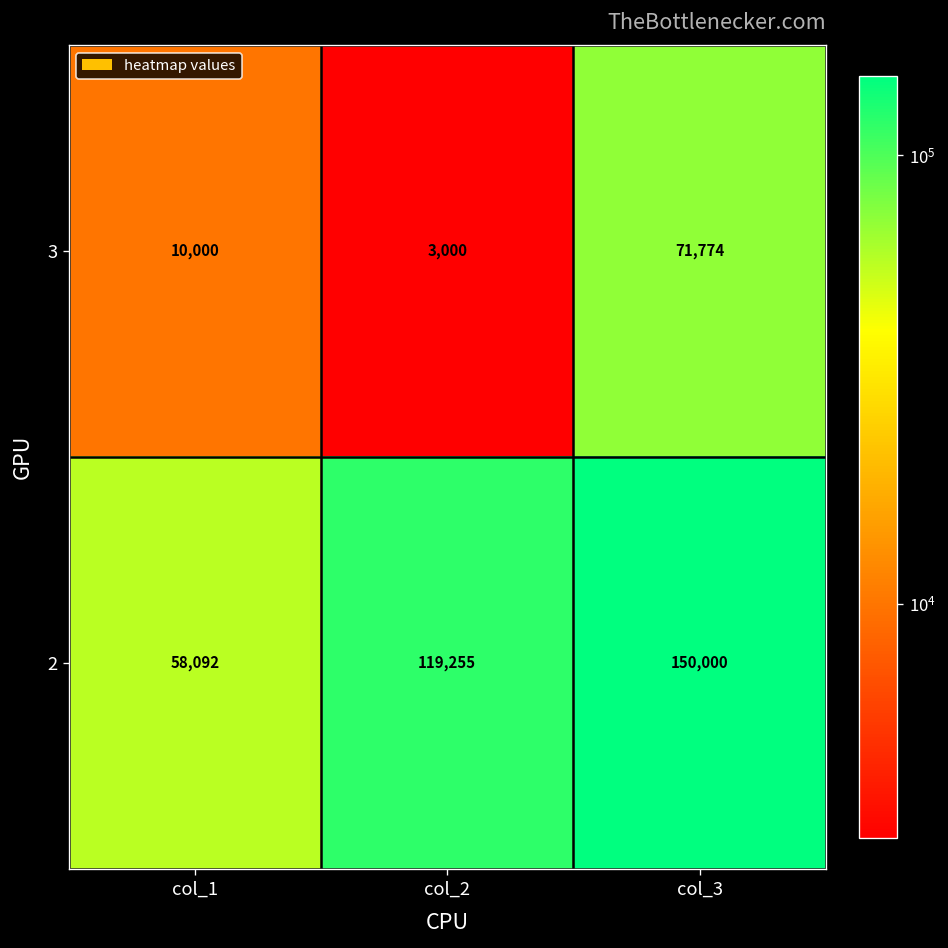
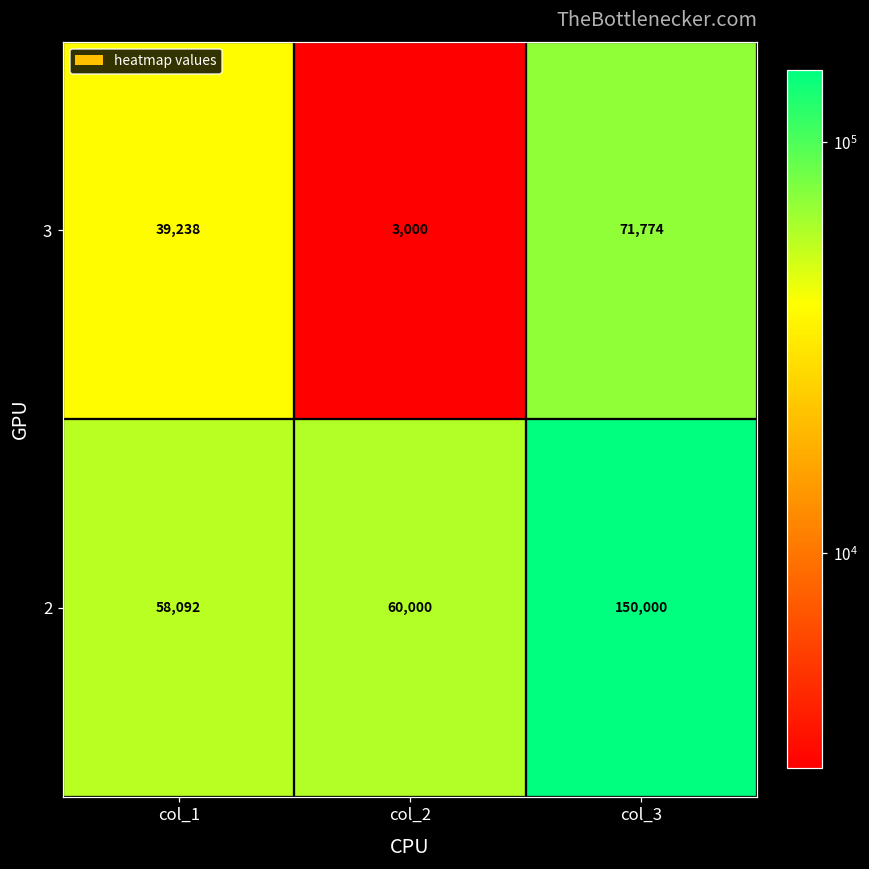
  {
    "3": {
-     "col_1": "10,000",
+     "col_1": "39,238",
      "col_2": "3,000",
      "col_3": "71,774"
    },
    "2": {
      "col_1": "58,092",
-     "col_2": "119,255",
+     "col_2": "60,000",
      "col_3": "150,000"
    }
  }
